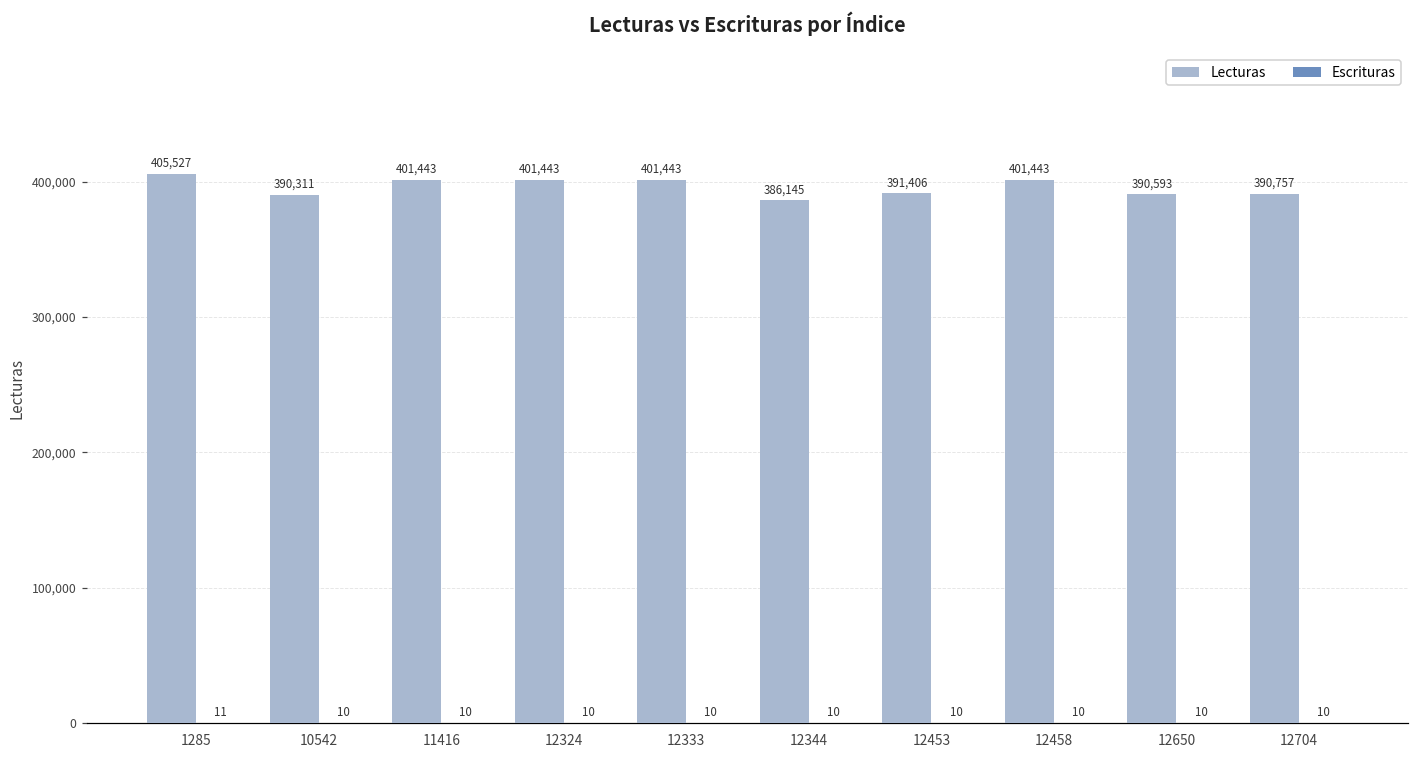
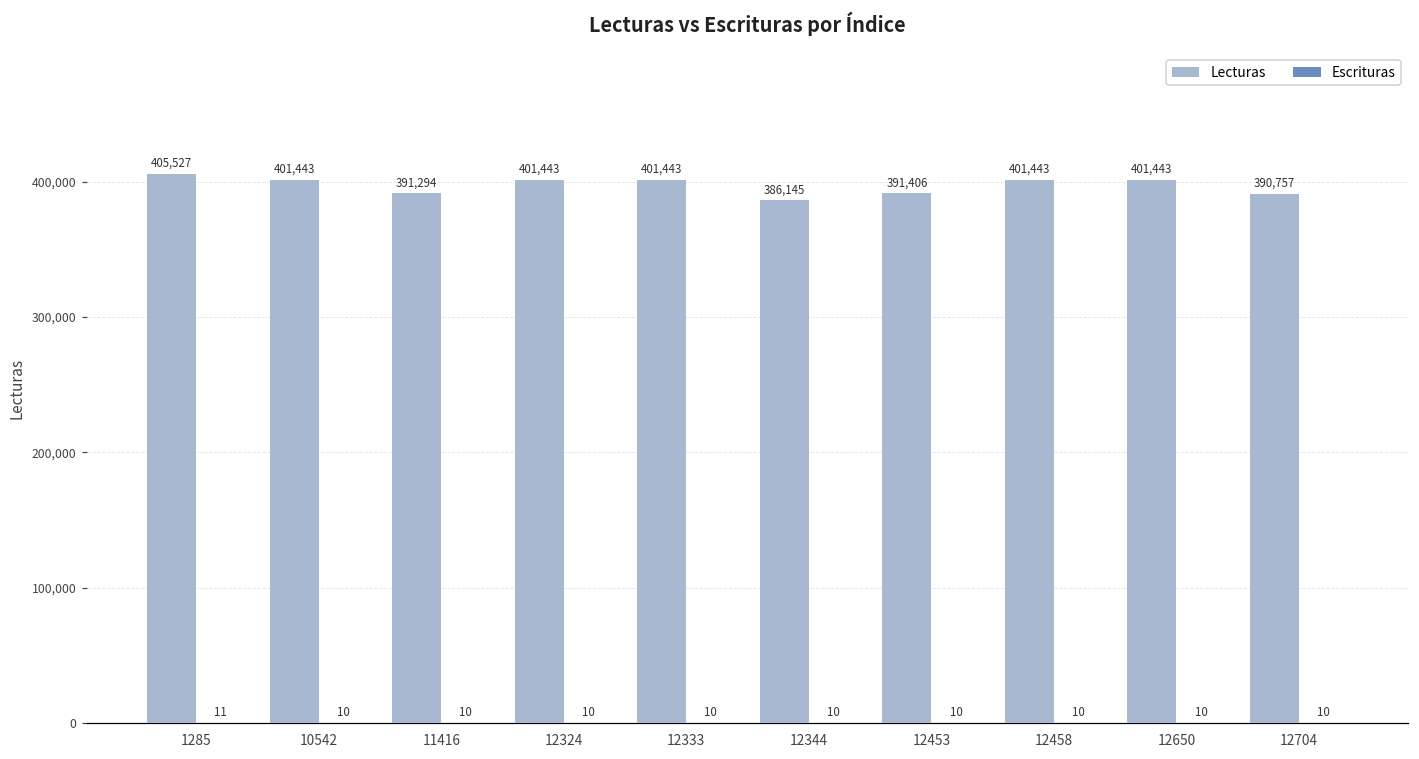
  {
    "Lecturas": {
      "1285": "405,527",
-     "10542": "390,311",
-     "11416": "401,443",
+     "10542": "401,443",
+     "11416": "391,294",
      "12324": "401,443",
      "12333": "401,443",
      "12344": "386,145",
      "12453": "391,406",
      "12458": "401,443",
-     "12650": "390,593",
+     "12650": "401,443",
      "12704": "390,757"
    },
    "Escrituras": {
      "1285": "11",
      "10542": "10",
      "11416": "10",
      "12324": "10",
      "12333": "10",
      "12344": "10",
      "12453": "10",
      "12458": "10",
      "12650": "10",
      "12704": "10"
    }
  }
